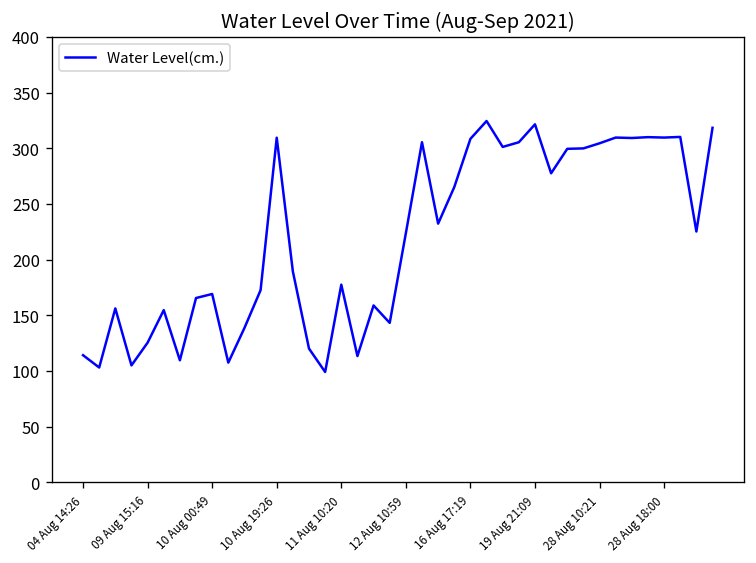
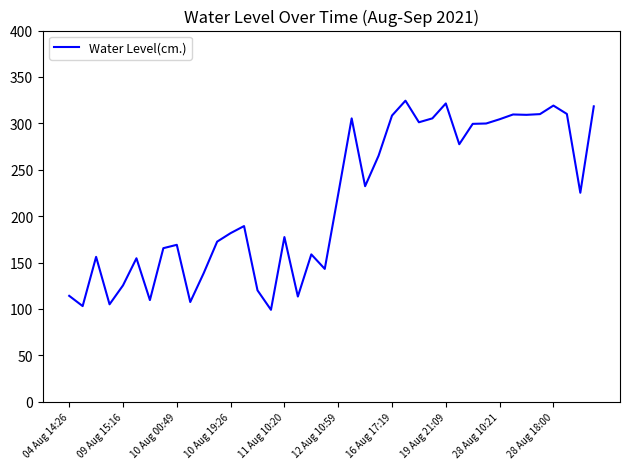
  {
    "04 Aug 14:26": 110,
    "09 Aug 15:16": 130,
    "10 Aug 00:49": 170,
-   "10 Aug 19:26": 310,
+   "10 Aug 19:26": 180,
    "11 Aug 10:20": 180,
    "12 Aug 10:59": 220,
    "16 Aug 17:19": 310,
    "19 Aug 21:09": 320,
    "28 Aug 10:21": 300,
-   "28 Aug 18:00": 310
+   "28 Aug 18:00": 320
  }
